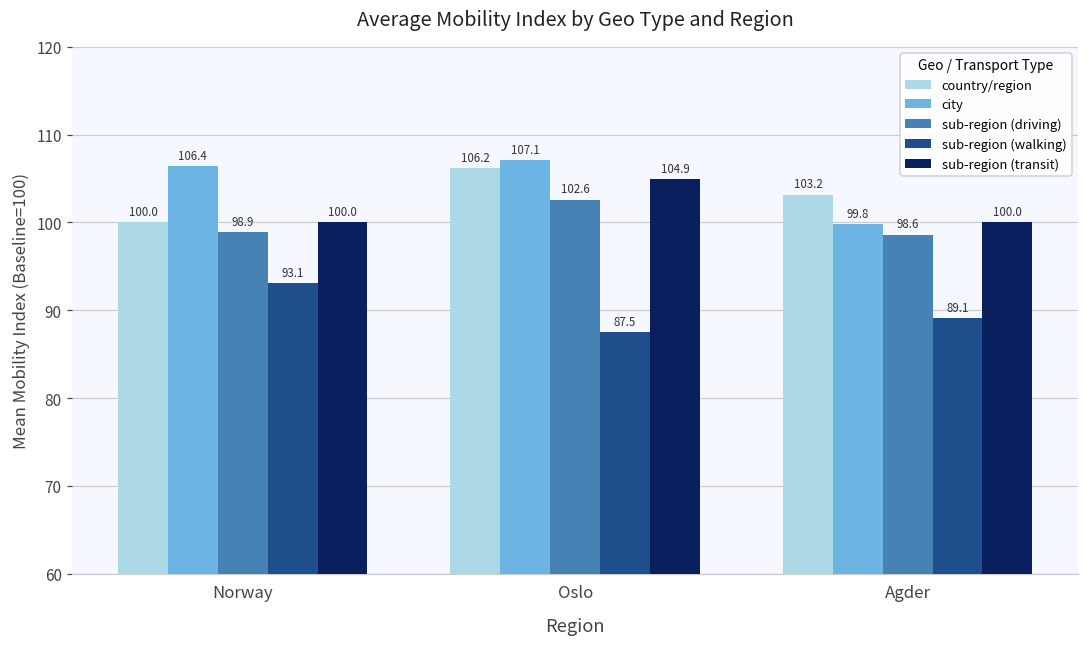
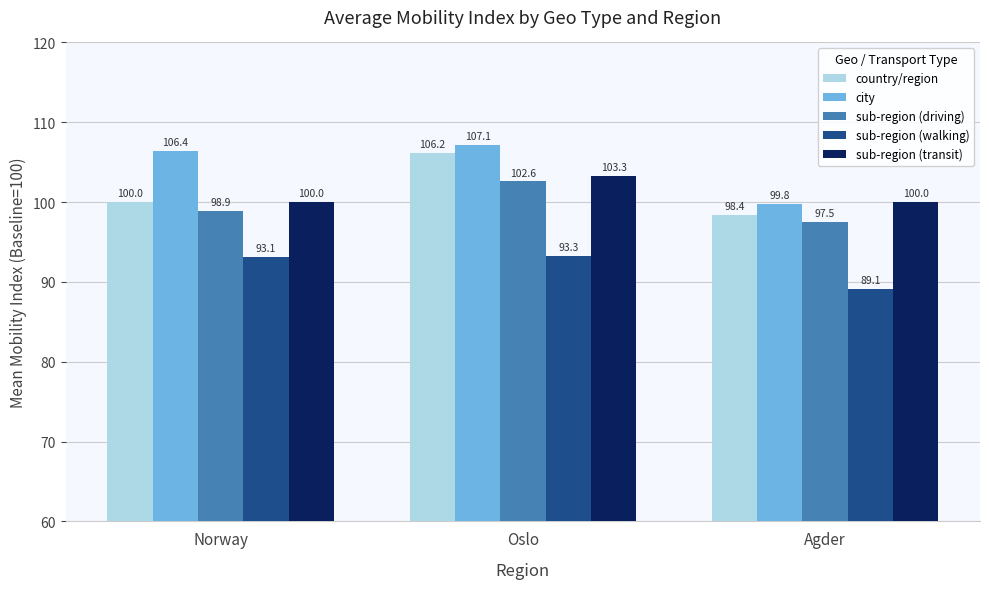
  {
    "country/region": {
      "Norway": 100.0,
      "Oslo": 106.2,
-     "Agder": 103.2
+     "Agder": 98.4
    },
    "city": {
      "Norway": 106.4,
      "Oslo": 107.1,
      "Agder": 99.8
    },
    "sub-region (driving)": {
      "Norway": 98.9,
      "Oslo": 102.6,
-     "Agder": 98.6
+     "Agder": 97.5
    },
    "sub-region (walking)": {
      "Norway": 93.1,
-     "Oslo": 87.5,
+     "Oslo": 93.3,
      "Agder": 89.1
    },
    "sub-region (transit)": {
      "Norway": 100.0,
-     "Oslo": 104.9,
+     "Oslo": 103.3,
      "Agder": 100.0
    }
  }
